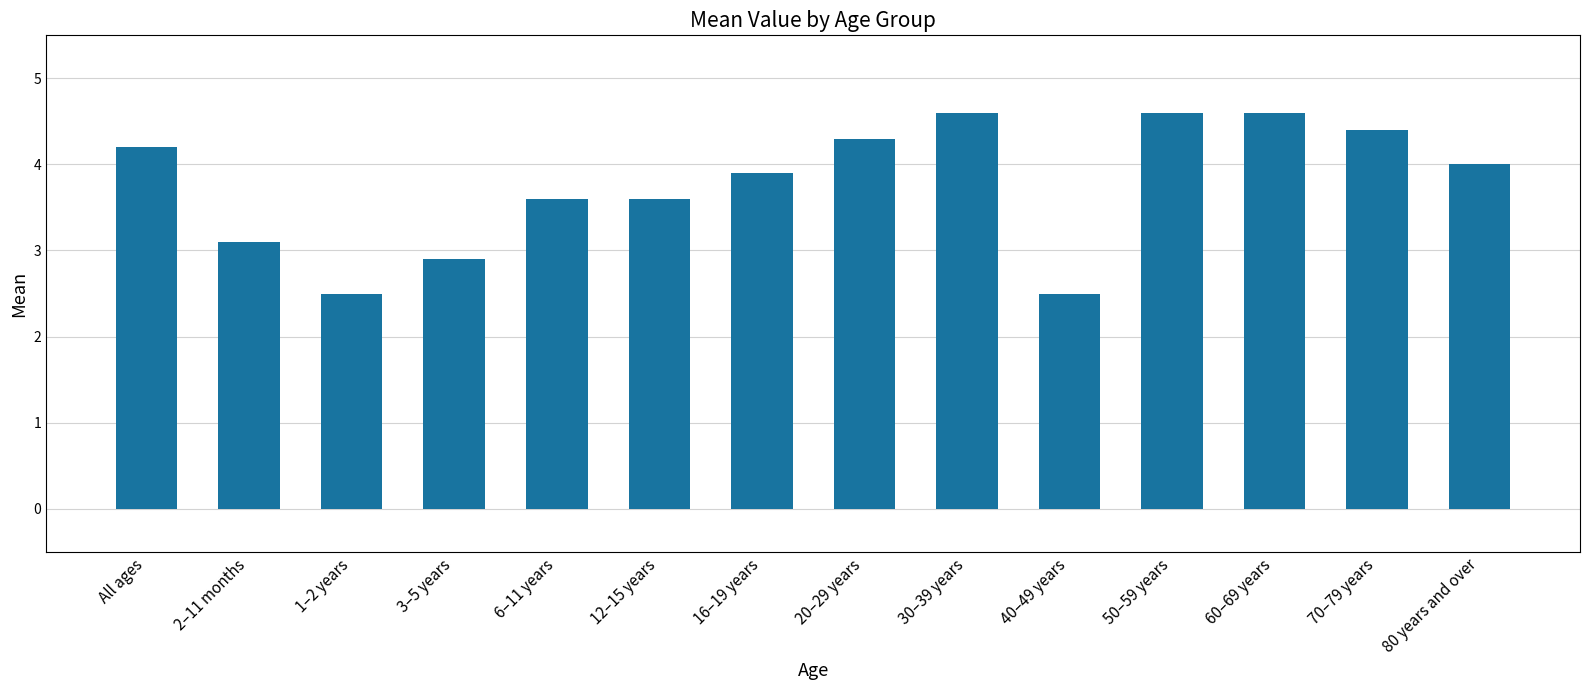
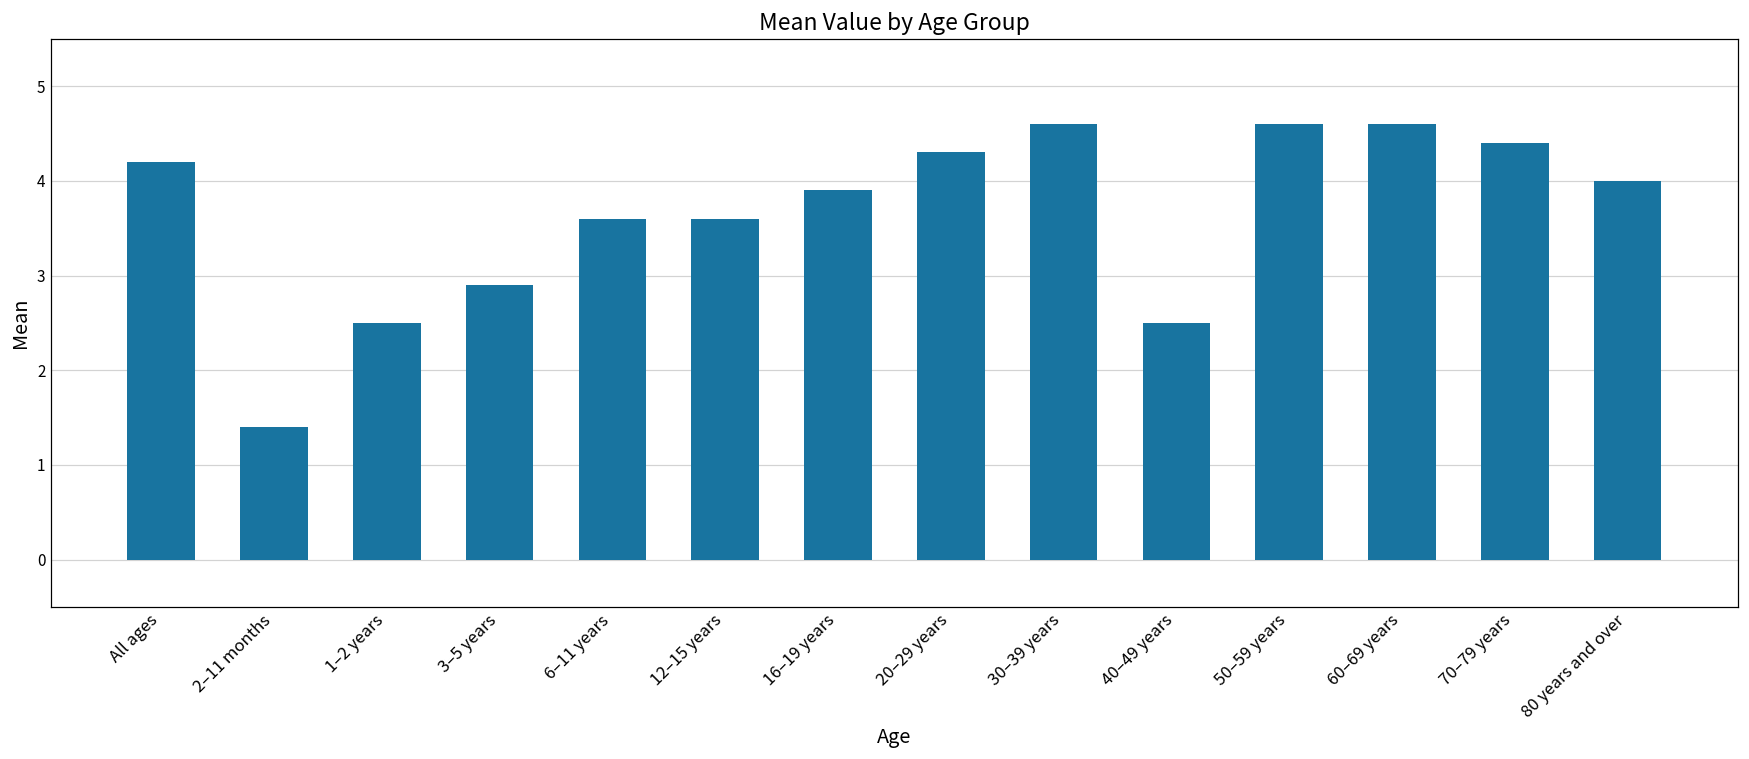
  {
    "All ages": 4.2,
-   "2–11 months": 3.1,
+   "2–11 months": 1.4,
    "1–2 years": 2.5,
    "3–5 years": 2.9,
    "6–11 years": 3.6,
    "12–15 years": 3.6,
    "16–19 years": 3.9,
    "20–29 years": 4.3,
    "30–39 years": 4.6,
    "40–49 years": 2.5,
    "50–59 years": 4.6,
    "60–69 years": 4.6,
    "70–79 years": 4.4,
    "80 years and over": 4.0
  }
